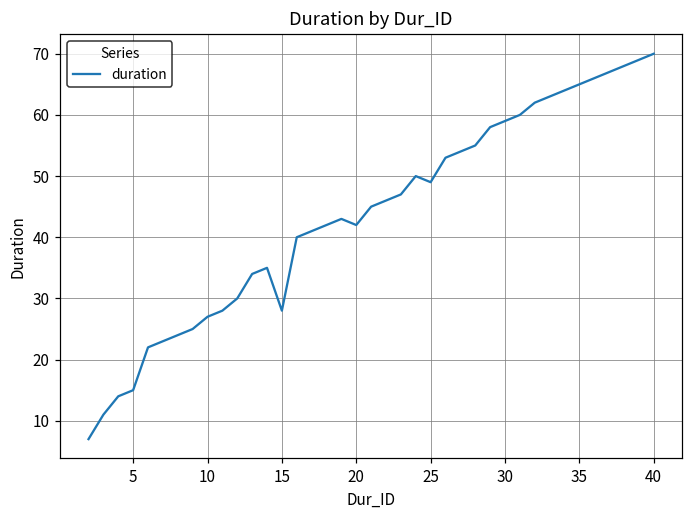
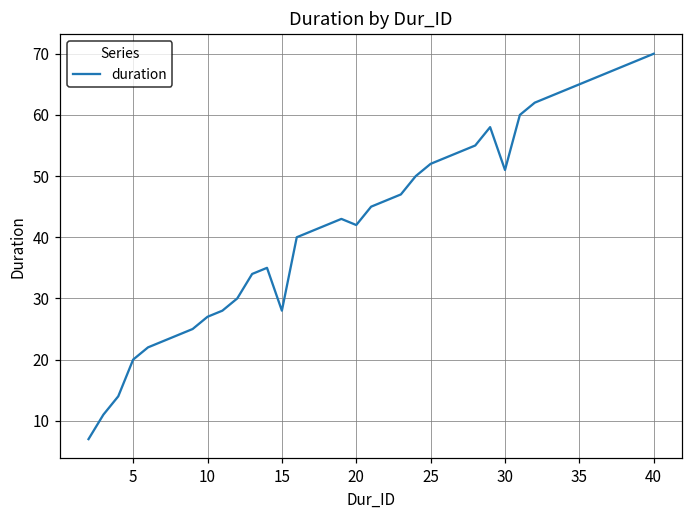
  {
-   "5": 15,
+   "5": 20,
    "10": 27,
    "15": 28,
    "20": 42,
-   "25": 49,
-   "30": 59,
+   "25": 52,
+   "30": 51,
    "35": 65,
    "40": 70
  }
